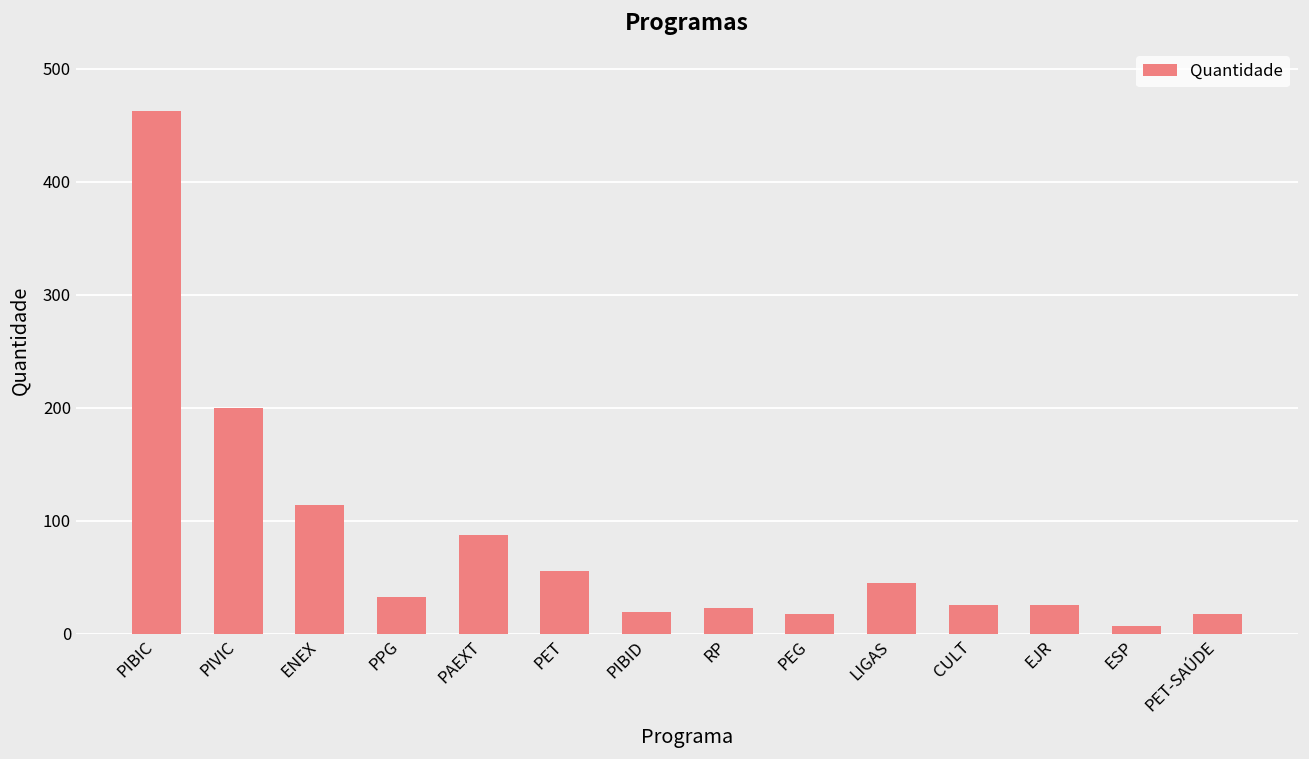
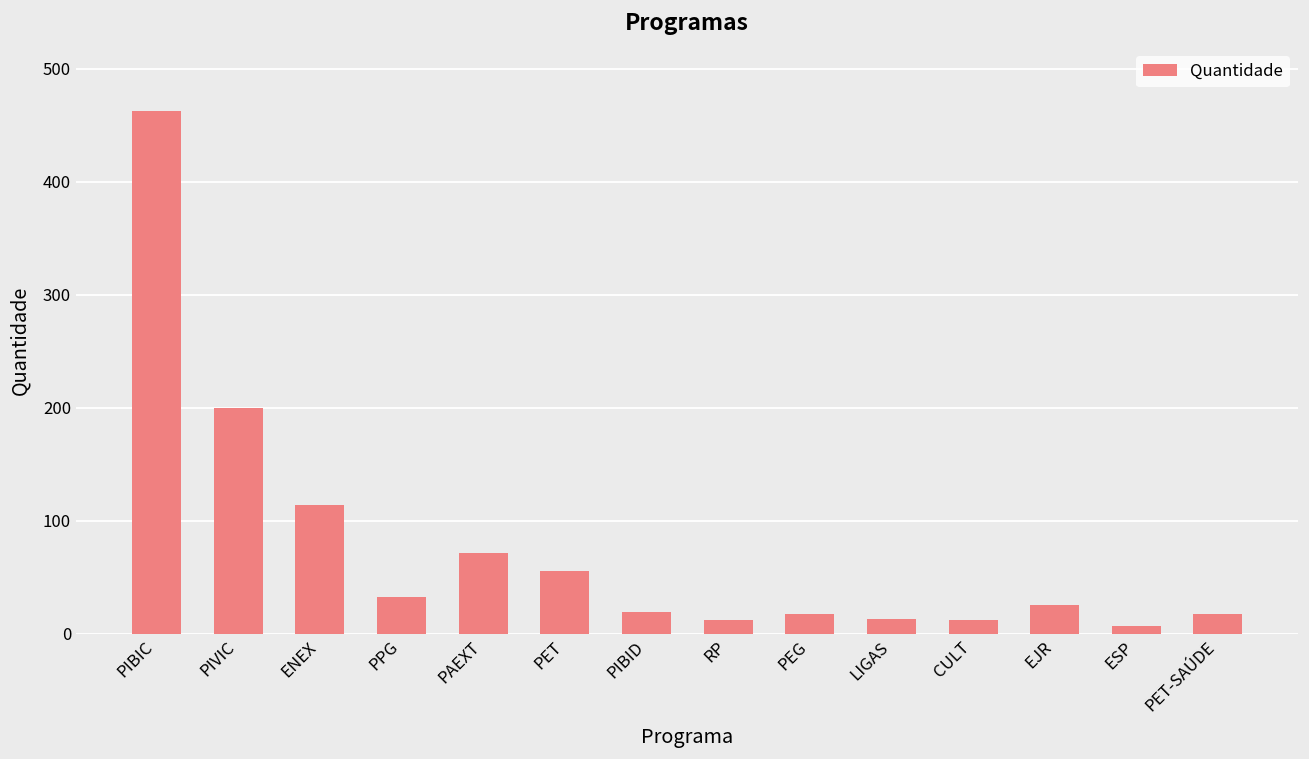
  {
    "PIBIC": 463,
    "PIVIC": 200,
    "ENEX": 114,
    "PPG": 32,
-   "PAEXT": 87,
+   "PAEXT": 71,
    "PET": 55,
    "PIBID": 19,
-   "RP": 23,
+   "RP": 12,
    "PEG": 17,
-   "LIGAS": 45,
-   "CULT": 25,
+   "LIGAS": 13,
+   "CULT": 12,
    "EJR": 25,
    "ESP": 7,
    "PET-SAÚDE": 17
  }
